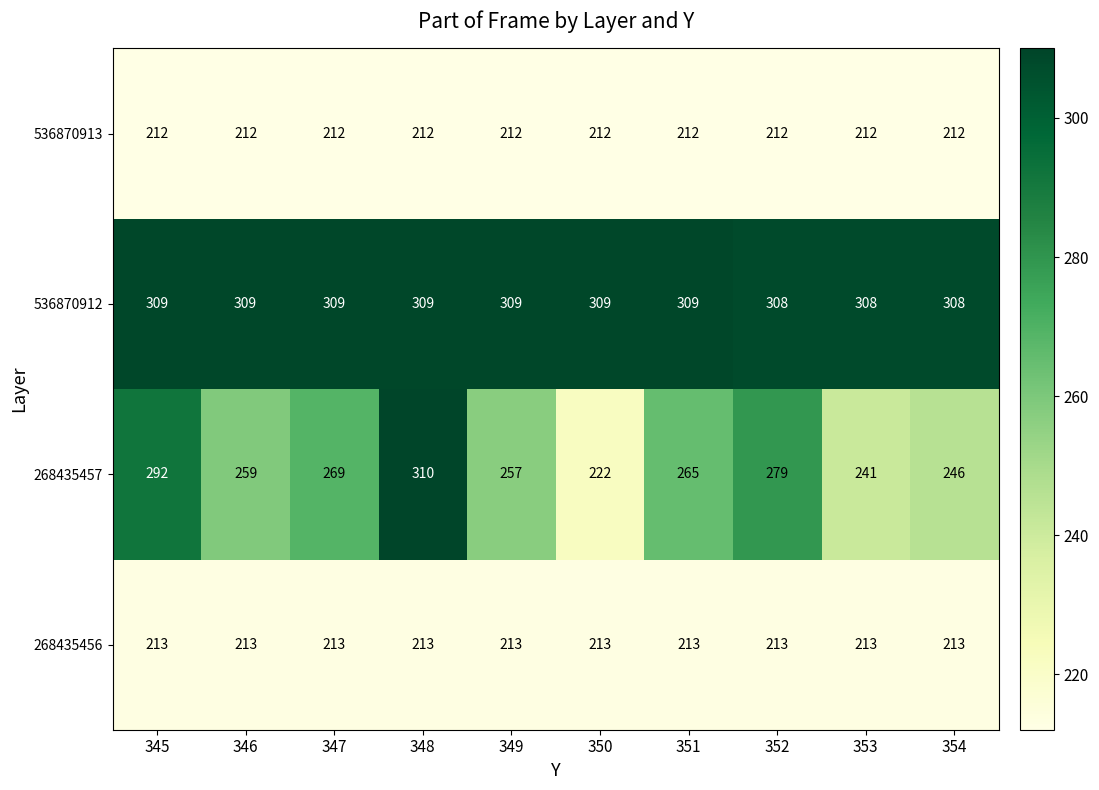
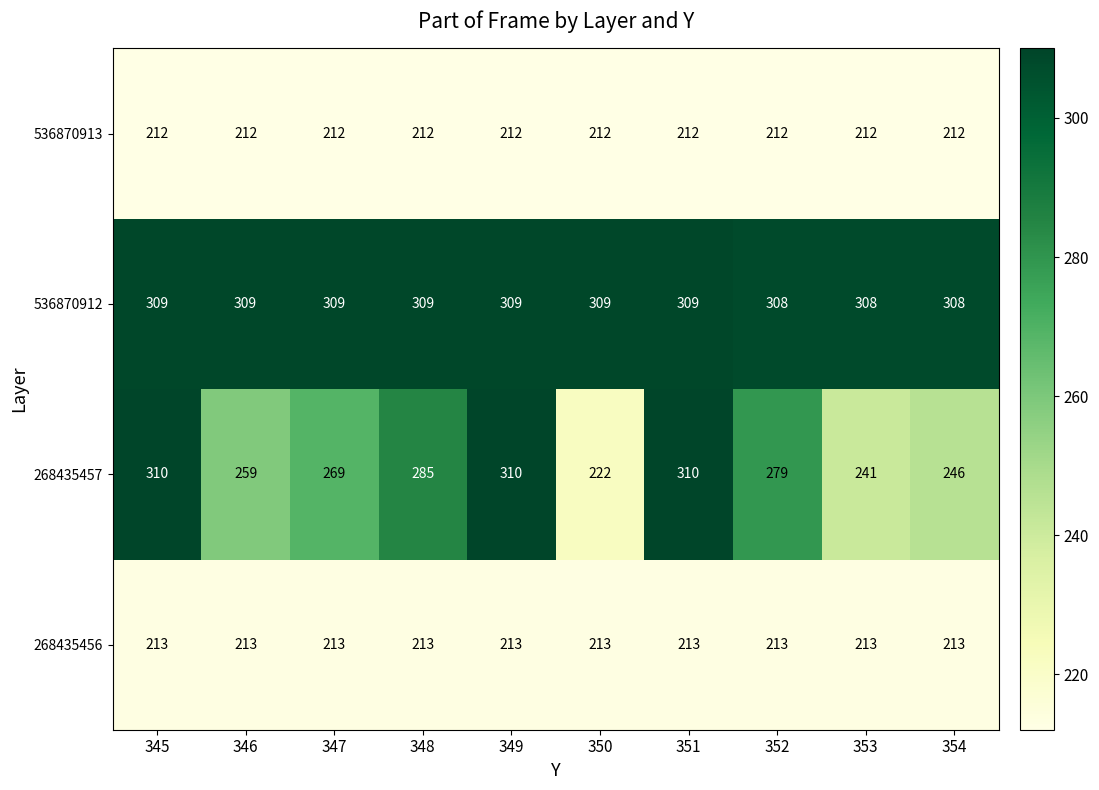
  {
    "536870913": {
      "345": 212,
      "346": 212,
      "347": 212,
      "348": 212,
      "349": 212,
      "350": 212,
      "351": 212,
      "352": 212,
      "353": 212,
      "354": 212
    },
    "536870912": {
      "345": 309,
      "346": 309,
      "347": 309,
      "348": 309,
      "349": 309,
      "350": 309,
      "351": 309,
      "352": 308,
      "353": 308,
      "354": 308
    },
    "268435457": {
-     "345": 292,
+     "345": 310,
      "346": 259,
      "347": 269,
-     "348": 310,
-     "349": 257,
+     "348": 285,
+     "349": 310,
      "350": 222,
-     "351": 265,
+     "351": 310,
      "352": 279,
      "353": 241,
      "354": 246
    },
    "268435456": {
      "345": 213,
      "346": 213,
      "347": 213,
      "348": 213,
      "349": 213,
      "350": 213,
      "351": 213,
      "352": 213,
      "353": 213,
      "354": 213
    }
  }
